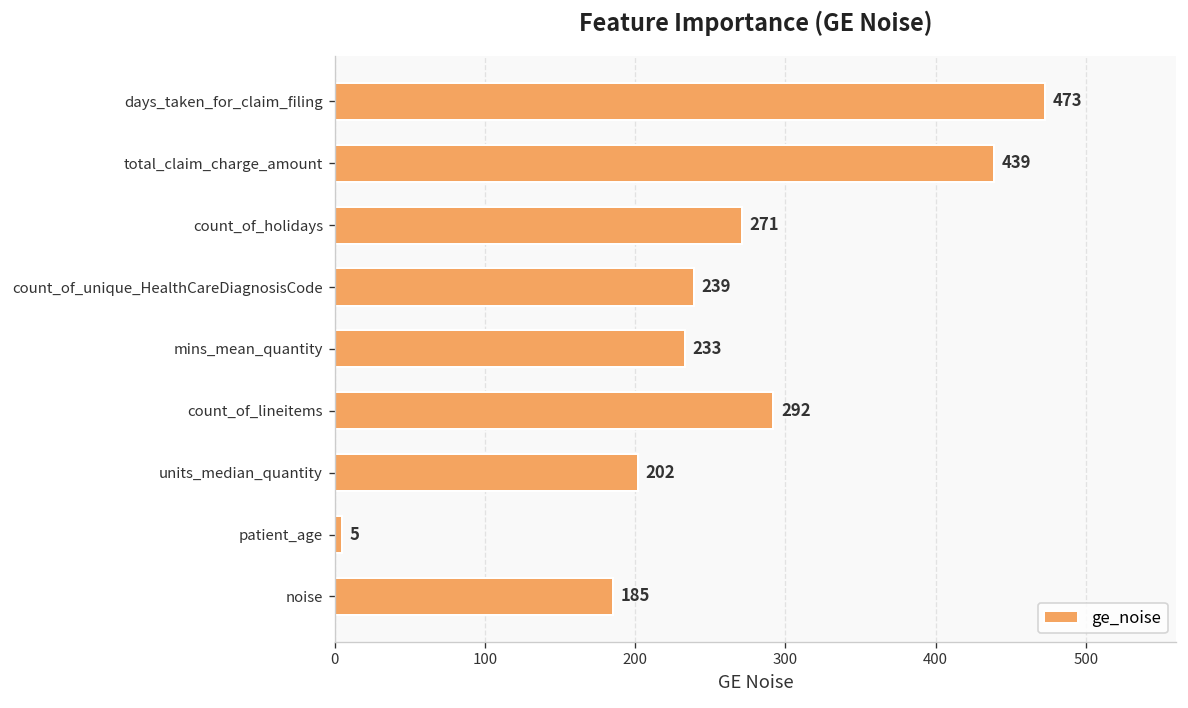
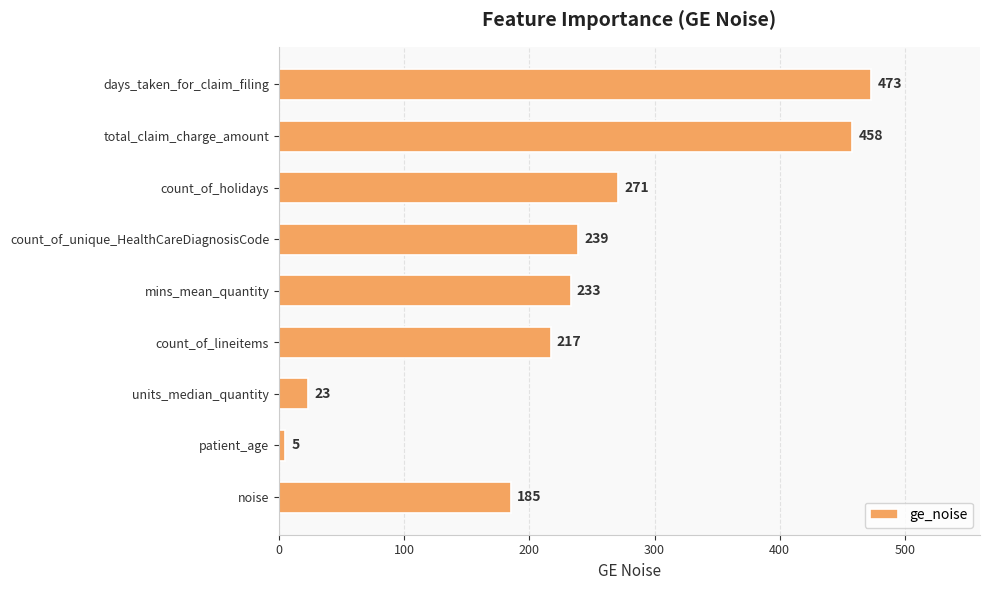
  {
    "days_taken_for_claim_filing": 473,
-   "total_claim_charge_amount": 439,
+   "total_claim_charge_amount": 458,
    "count_of_holidays": 271,
    "count_of_unique_HealthCareDiagnosisCode": 239,
    "mins_mean_quantity": 233,
-   "count_of_lineitems": 292,
-   "units_median_quantity": 202,
+   "count_of_lineitems": 217,
+   "units_median_quantity": 23,
    "patient_age": 5,
    "noise": 185
  }
